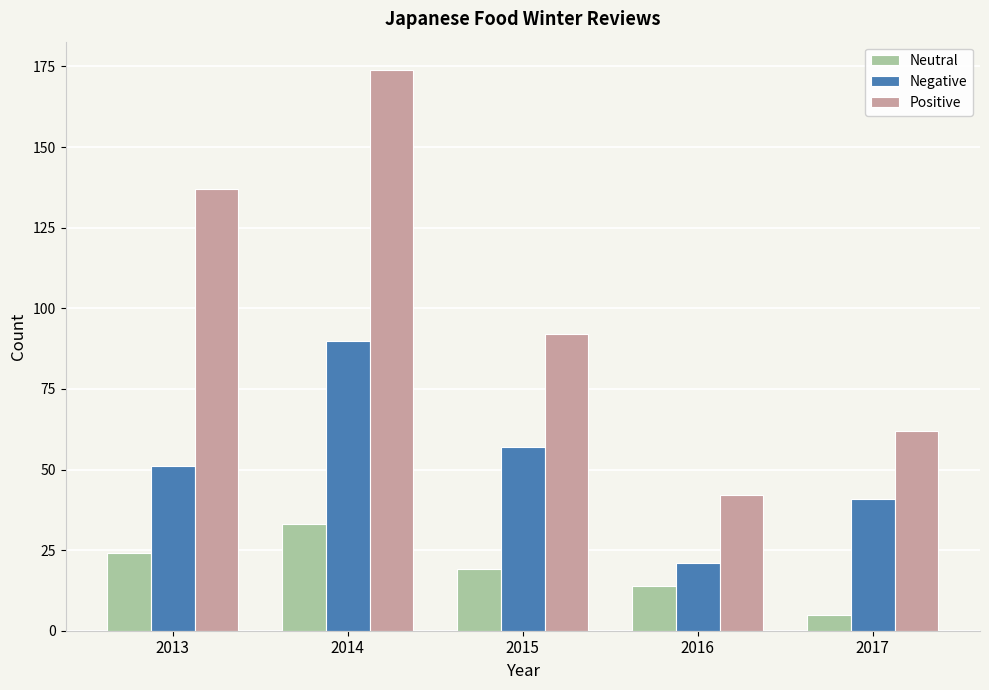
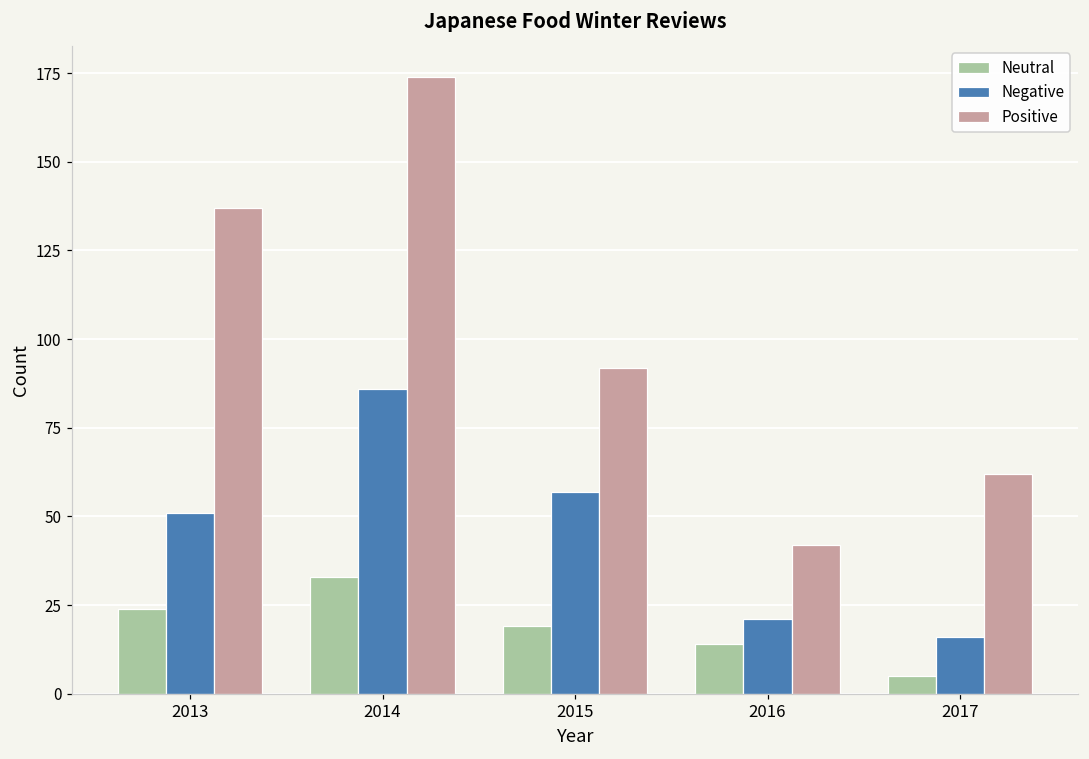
  {
    "Negative": {
      "2013": 51,
-     "2014": 90,
+     "2014": 86,
      "2015": 57,
      "2016": 21,
-     "2017": 41
+     "2017": 16
    }
  }
